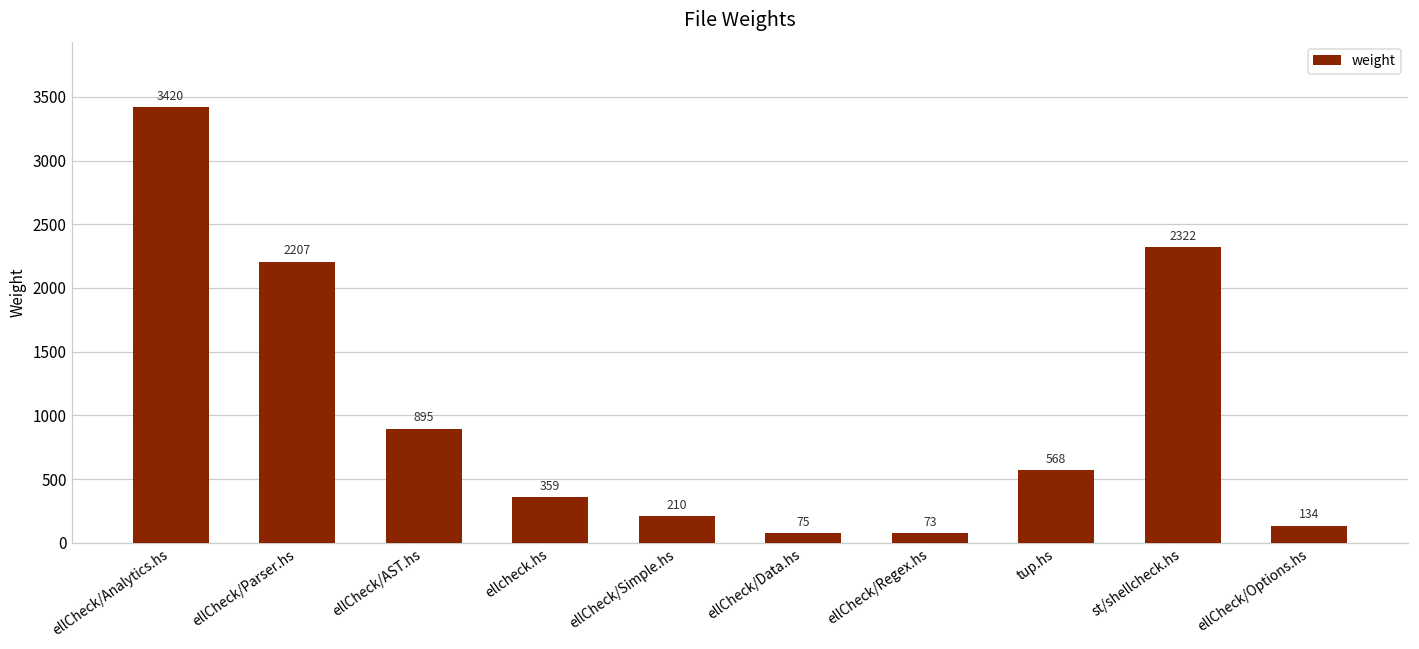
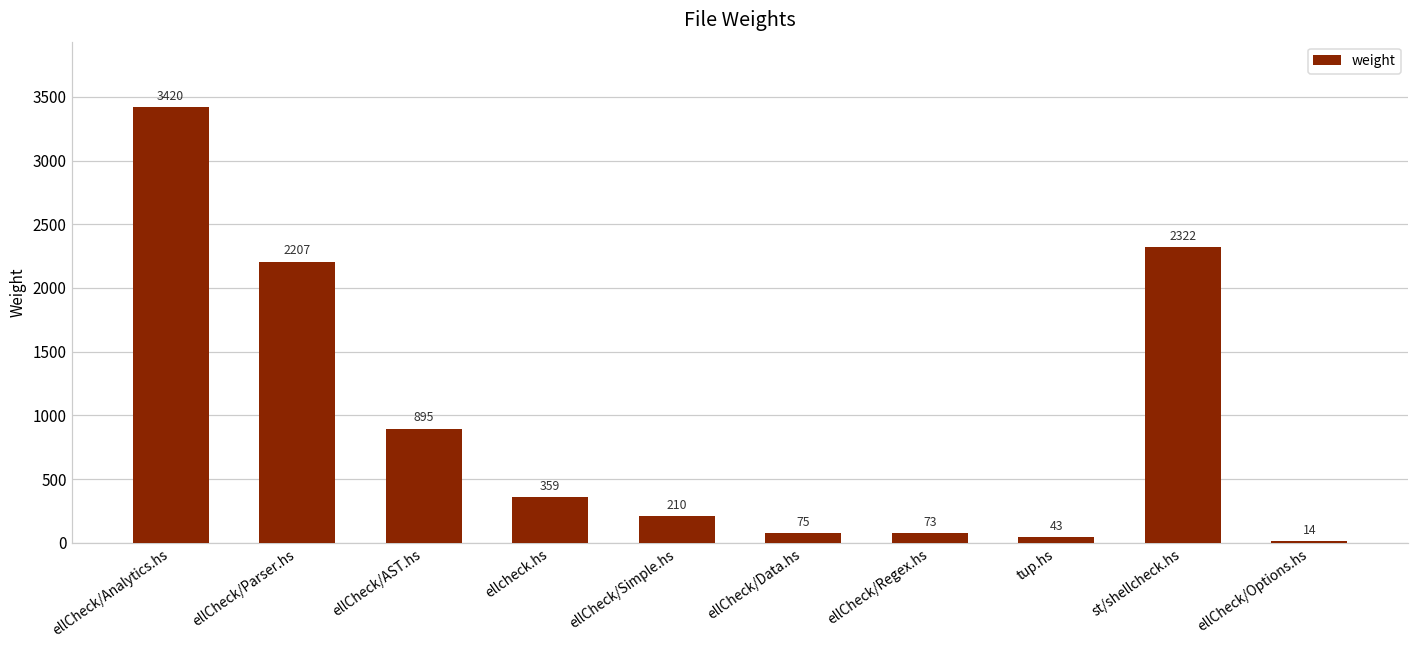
  {
    "ellCheck/Analytics.hs": 3420,
    "ellCheck/Parser.hs": 2207,
    "ellCheck/AST.hs": 895,
    "ellcheck.hs": 359,
    "ellCheck/Simple.hs": 210,
    "ellCheck/Data.hs": 75,
    "ellCheck/Regex.hs": 73,
-   "tup.hs": 568,
+   "tup.hs": 43,
    "st/shellcheck.hs": 2322,
-   "ellCheck/Options.hs": 134
+   "ellCheck/Options.hs": 14
  }
